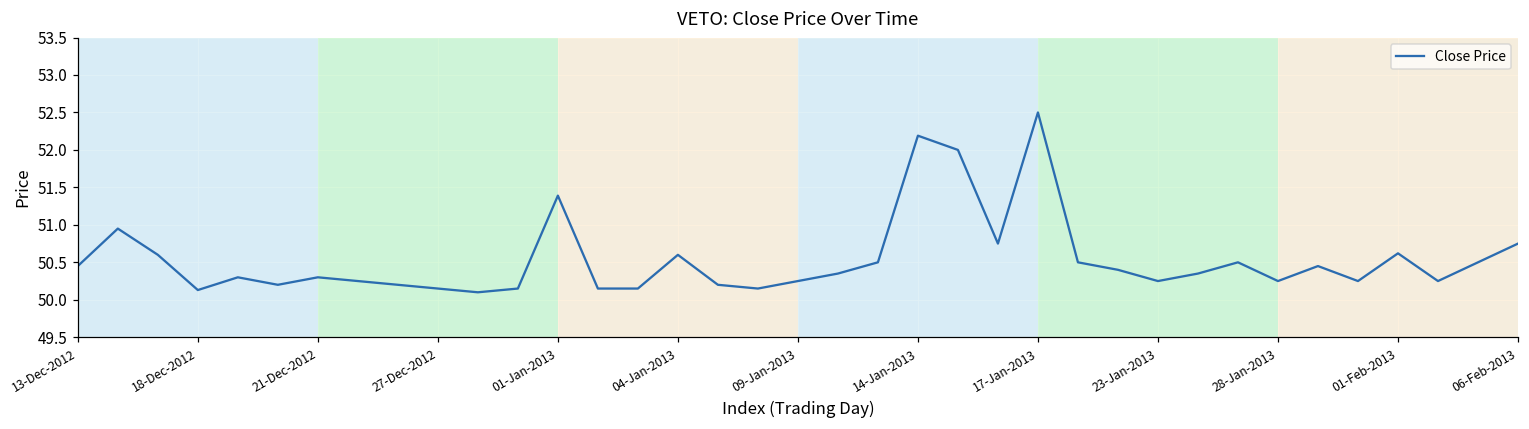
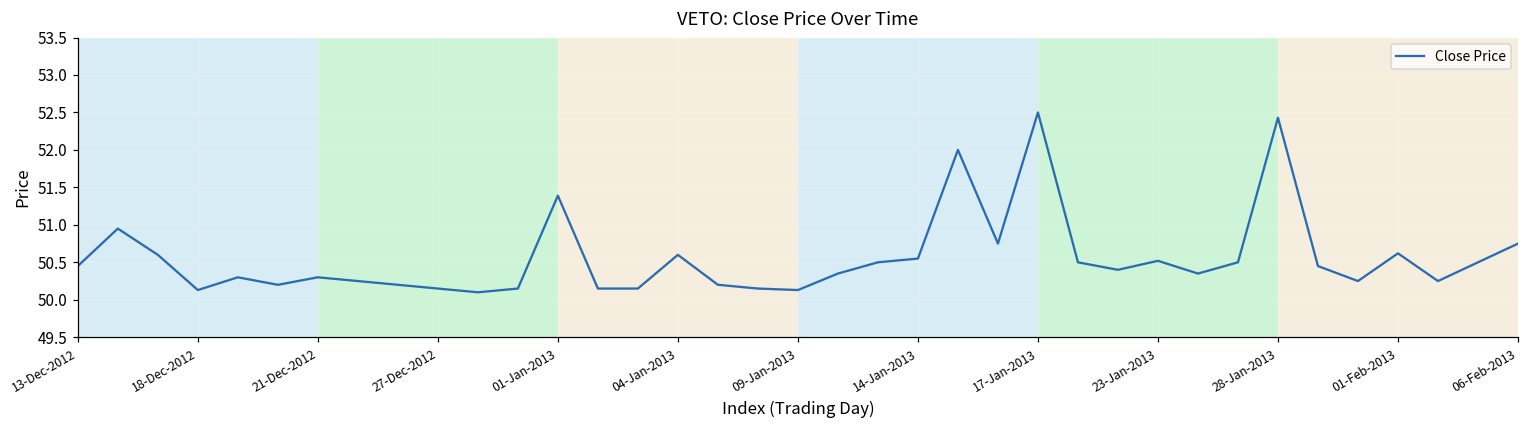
  {
    "13-Dec-2012": 50.5,
    "18-Dec-2012": 50.1,
    "21-Dec-2012": 50.3,
    "27-Dec-2012": 50.2,
    "01-Jan-2013": 51.4,
    "04-Jan-2013": 50.6,
-   "09-Jan-2013": 50.3,
-   "14-Jan-2013": 52.2,
+   "09-Jan-2013": 50.1,
+   "14-Jan-2013": 50.6,
    "17-Jan-2013": 52.5,
-   "23-Jan-2013": 50.3,
-   "28-Jan-2013": 50.3,
+   "23-Jan-2013": 50.5,
+   "28-Jan-2013": 52.4,
    "01-Feb-2013": 50.6,
    "06-Feb-2013": 50.8
  }
